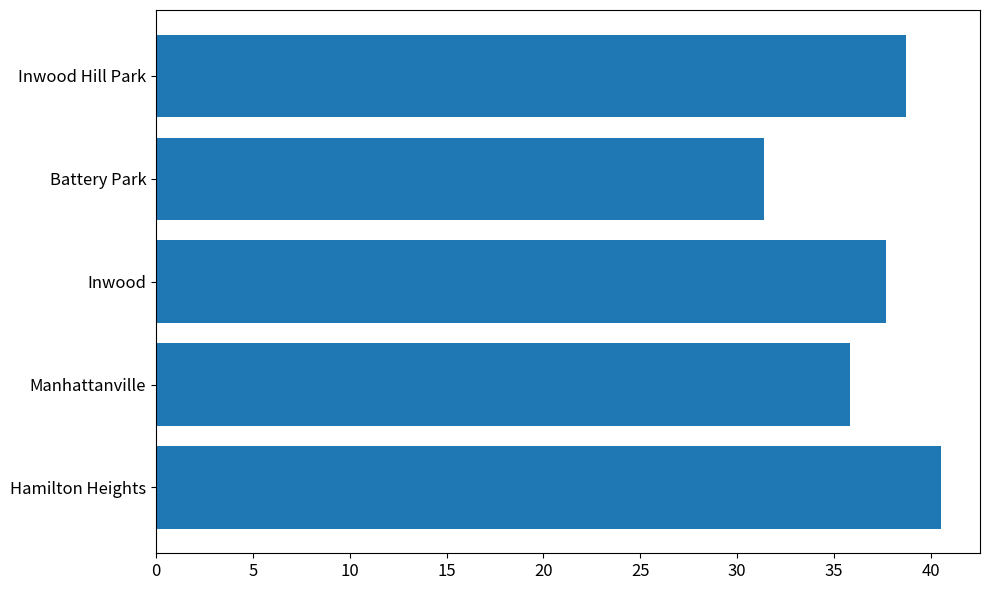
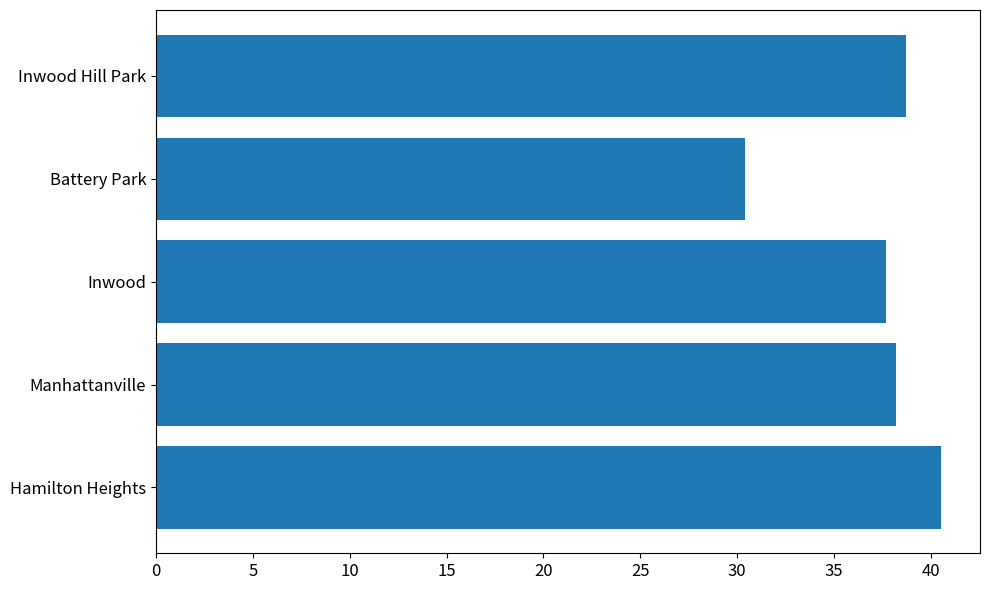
  {
    "Inwood Hill Park": 38.7,
-   "Battery Park": 31.4,
+   "Battery Park": 30.4,
    "Inwood": 37.7,
-   "Manhattanville": 35.8,
+   "Manhattanville": 38.2,
    "Hamilton Heights": 40.5
  }
